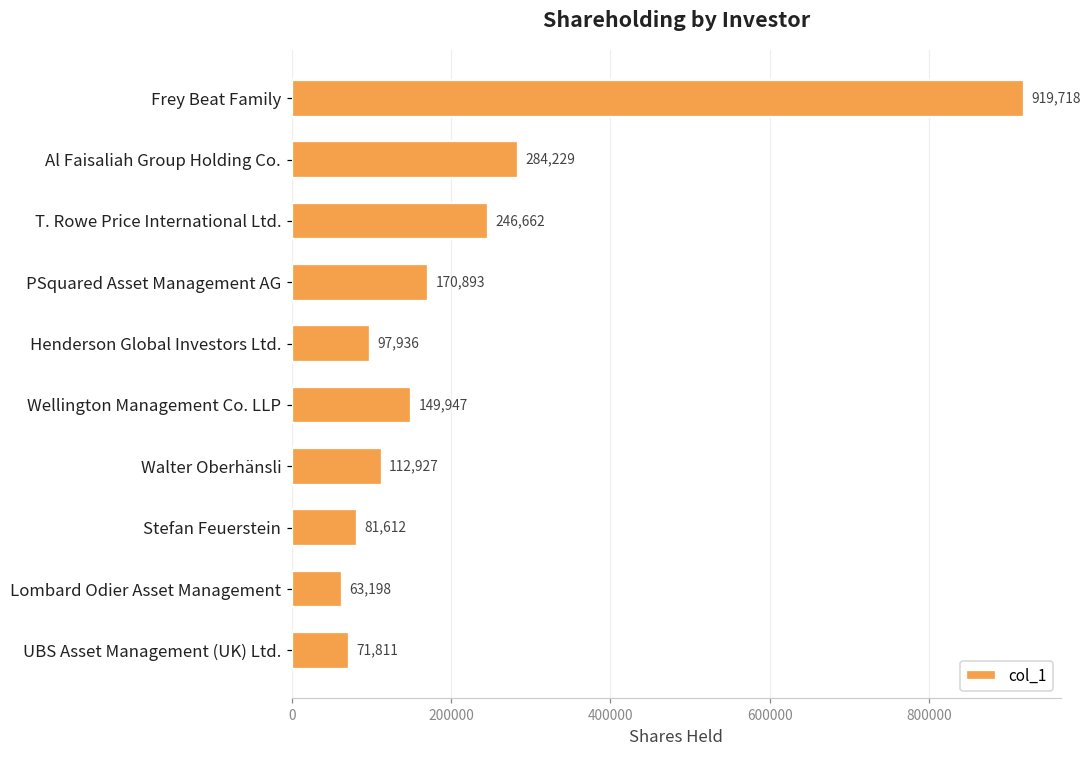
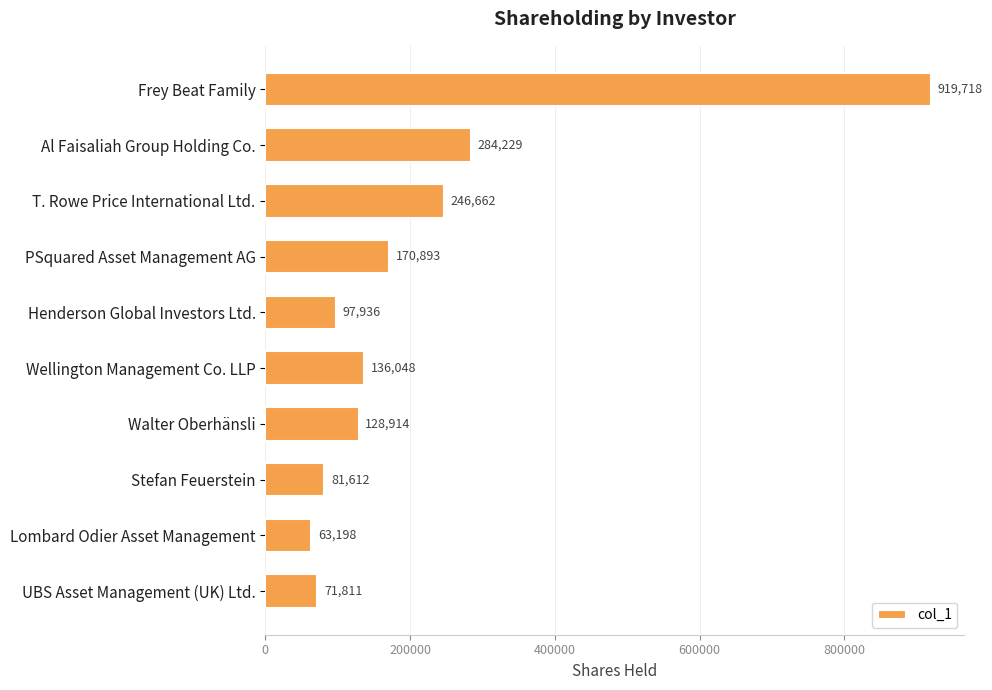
  {
    "Frey Beat Family": "919,718",
    "Al Faisaliah Group Holding Co.": "284,229",
    "T. Rowe Price International Ltd.": "246,662",
    "PSquared Asset Management AG": "170,893",
    "Henderson Global Investors Ltd.": "97,936",
-   "Wellington Management Co. LLP": "149,947",
-   "Walter Oberhänsli": "112,927",
+   "Wellington Management Co. LLP": "136,048",
+   "Walter Oberhänsli": "128,914",
    "Stefan Feuerstein": "81,612",
    "Lombard Odier Asset Management": "63,198",
    "UBS Asset Management (UK) Ltd.": "71,811"
  }
